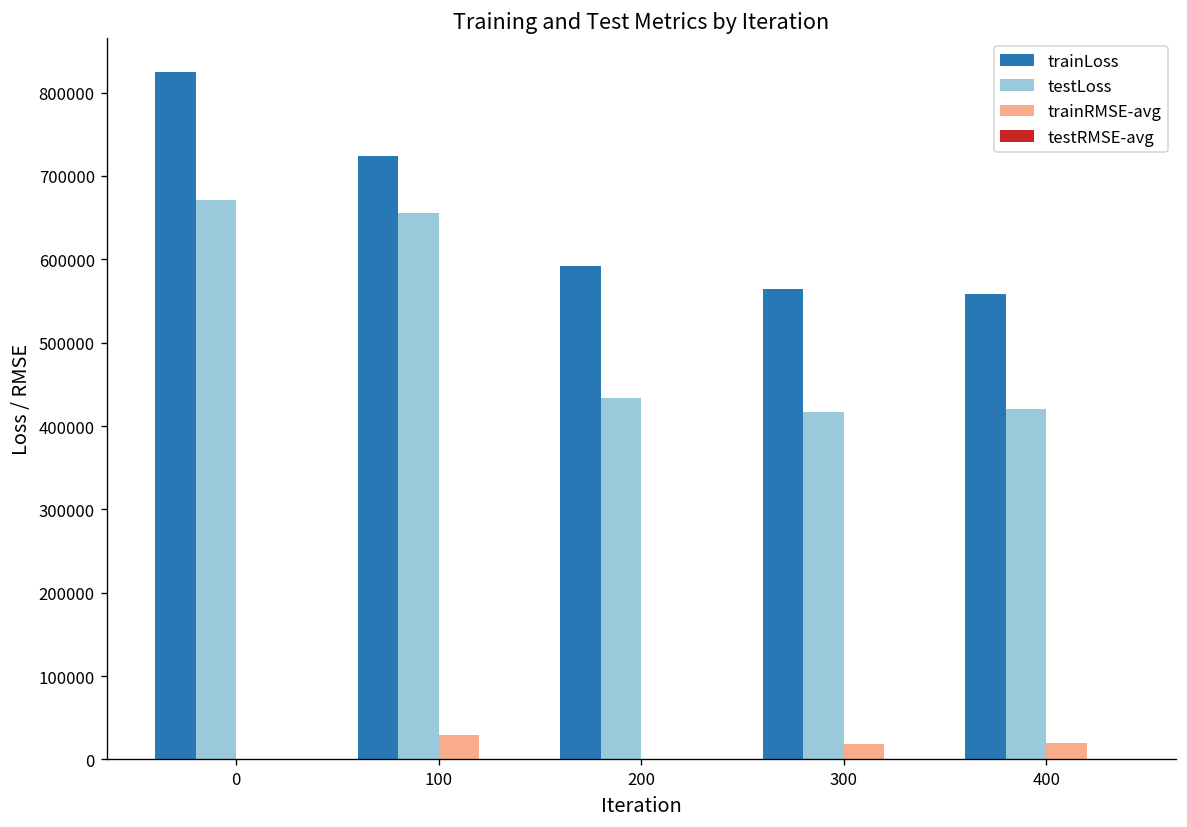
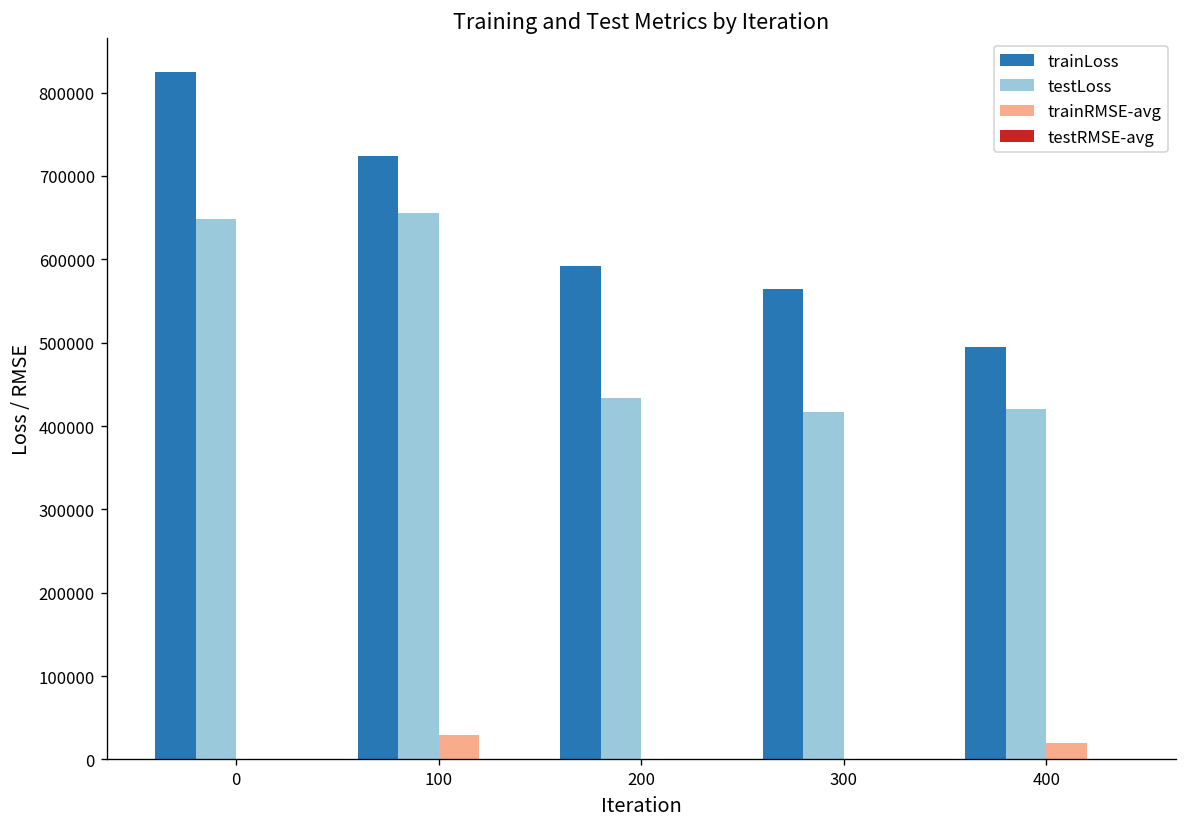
  {
    "trainLoss": {
      "0": 820000,
      "100": 720000,
      "200": 590000,
      "300": 560000,
-     "400": 560000
+     "400": 490000
    },
    "testLoss": {
-     "0": 670000,
+     "0": 650000,
      "100": 660000,
      "200": 430000,
      "300": 420000,
      "400": 420000
    },
    "trainRMSE-avg": {
      "100": 30000,
-     "300": 20000,
+     "300": 0,
      "400": 20000
    }
  }
